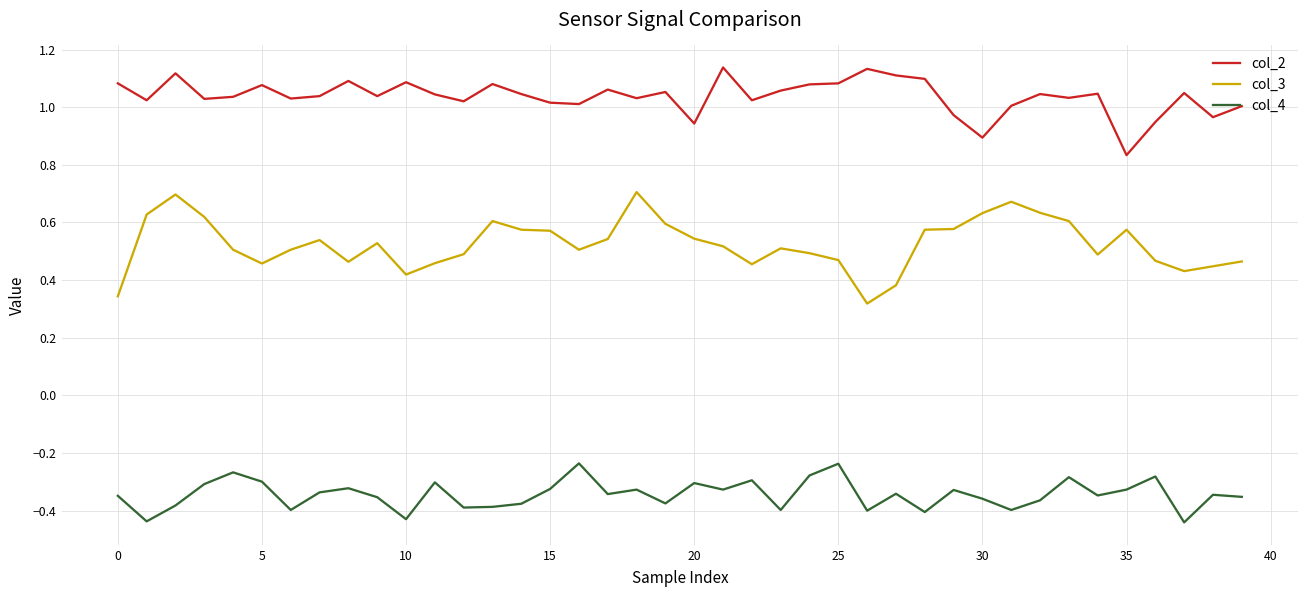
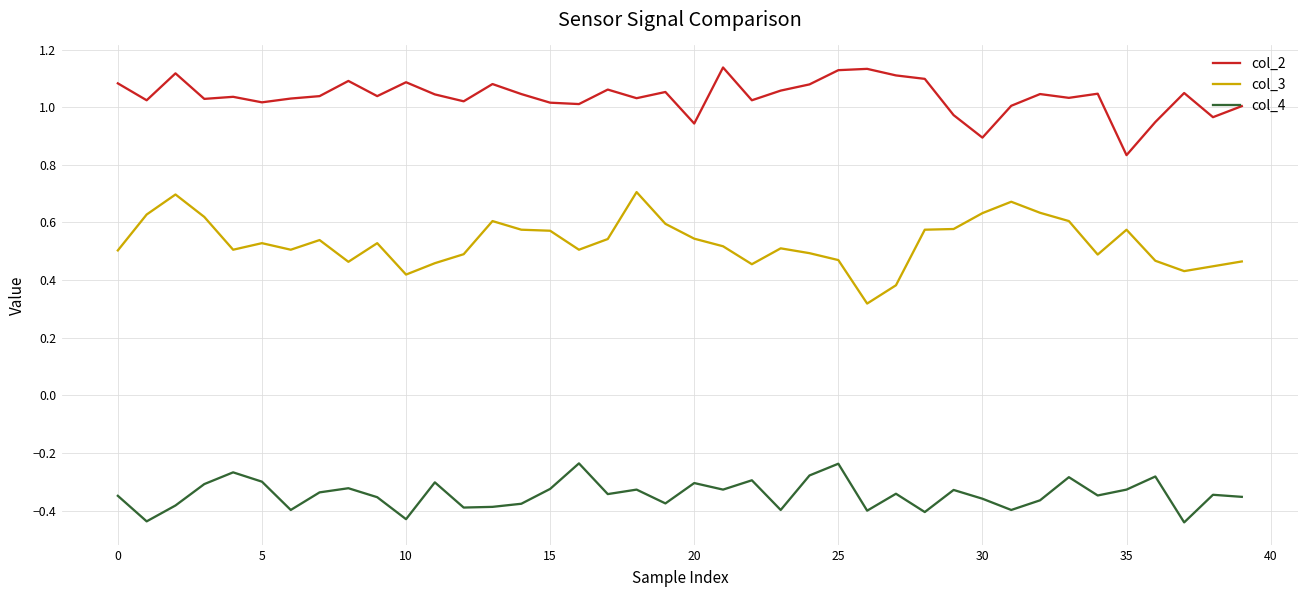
  {
    "col_2": {
      "0": 1.08,
-     "5": 1.08,
+     "5": 1.02,
      "10": 1.09,
      "15": 1.02,
      "20": 0.94,
-     "25": 1.08,
+     "25": 1.13,
      "30": 0.89,
      "35": 0.83
    },
    "col_3": {
-     "0": 0.34,
-     "5": 0.46,
+     "0": 0.50,
+     "5": 0.53,
      "10": 0.42,
      "15": 0.57,
      "20": 0.54,
      "25": 0.47,
      "30": 0.63,
      "35": 0.57
    },
    "col_4": {
      "0": -0.35,
      "5": -0.30,
      "10": -0.43,
      "15": -0.32,
      "20": -0.30,
      "25": -0.24,
      "30": -0.36,
      "35": -0.33
    }
  }
